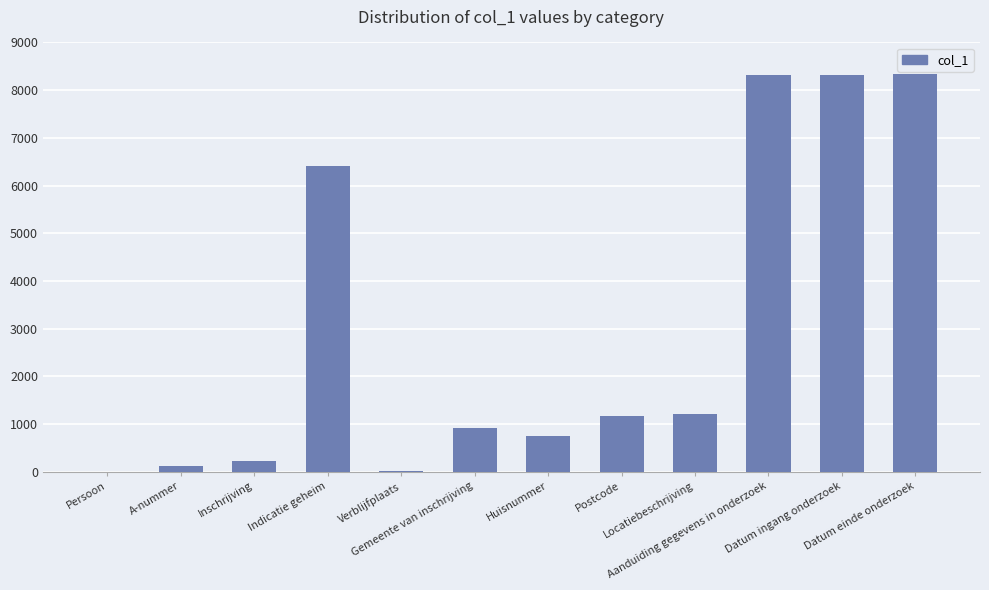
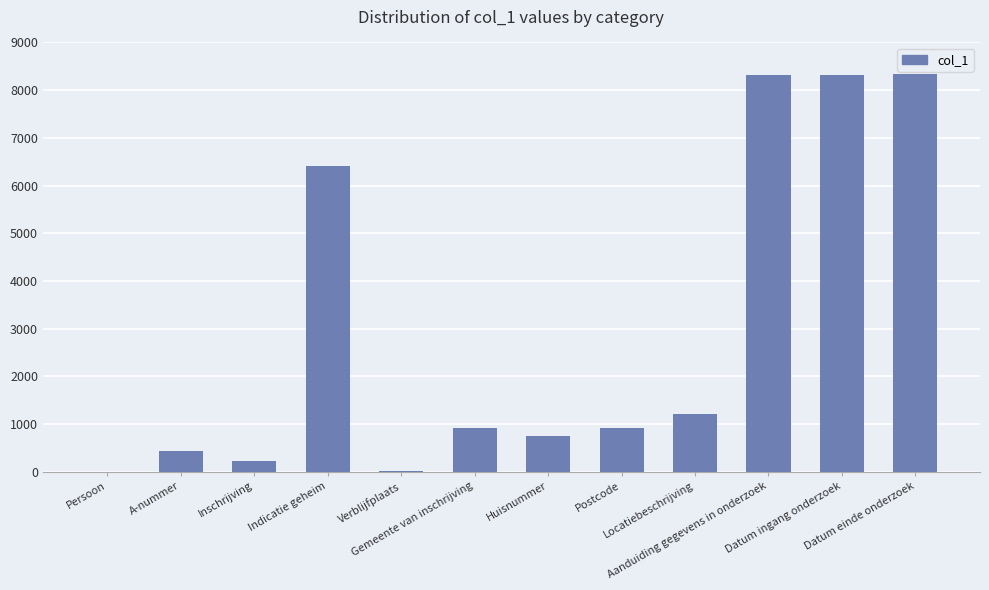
  {
-   "A-nummer": 100,
+   "A-nummer": 400,
    "Inschrijving": 200,
    "Indicatie geheim": 6400,
    "Gemeente van inschrijving": 900,
    "Huisnummer": 700,
-   "Postcode": 1200,
+   "Postcode": 900,
    "Locatiebeschrijving": 1200,
    "Aanduiding gegevens in onderzoek": 8300,
    "Datum ingang onderzoek": 8300,
    "Datum einde onderzoek": 8300
  }
